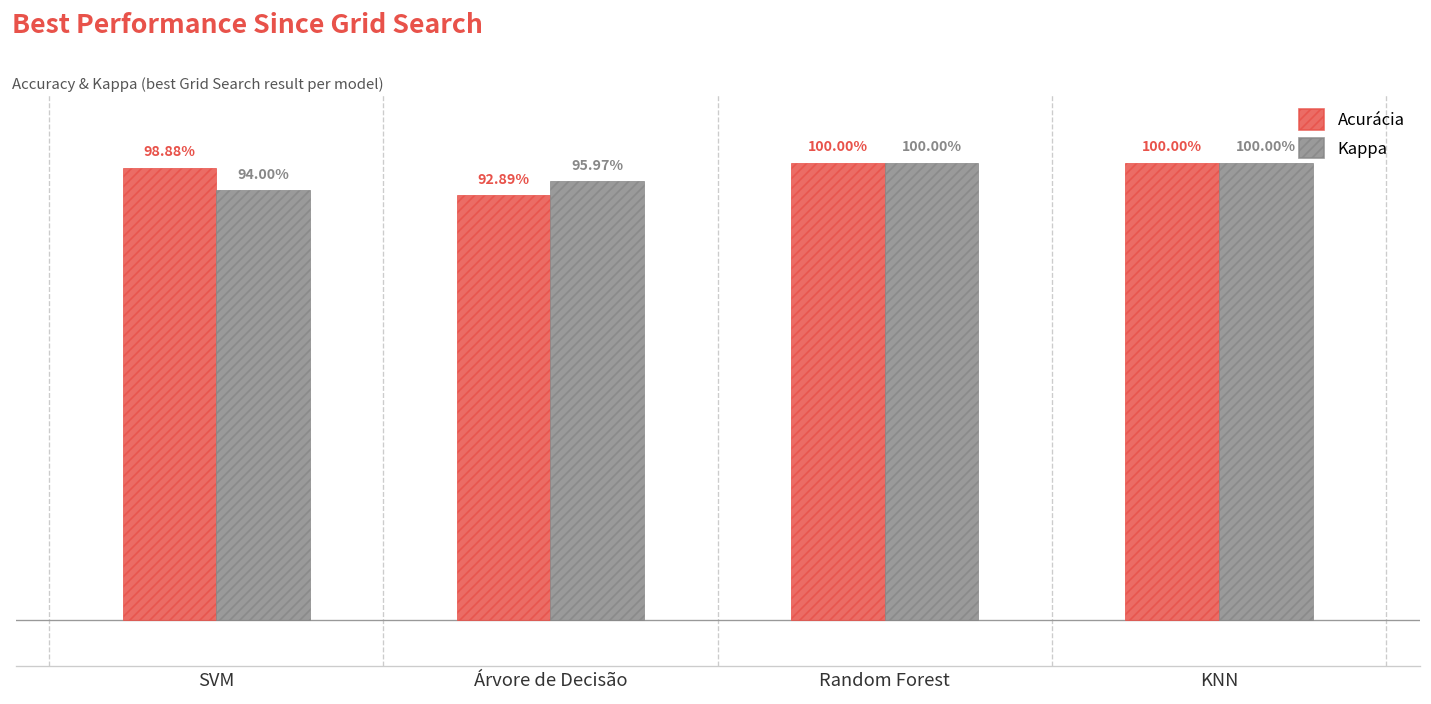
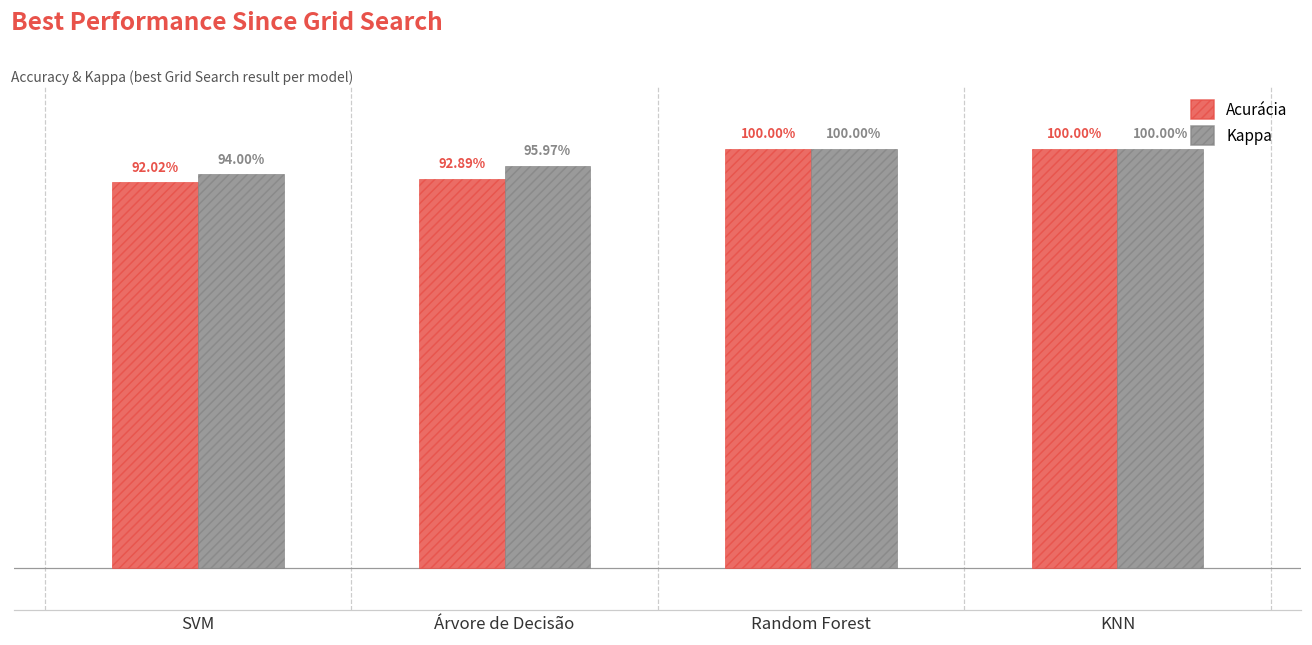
  {
    "Acurácia": {
-     "SVM": "98.88%",
+     "SVM": "92.02%",
      "Árvore de Decisão": "92.89%",
      "Random Forest": "100.00%",
      "KNN": "100.00%"
    },
    "Kappa": {
      "SVM": "94.00%",
      "Árvore de Decisão": "95.97%",
      "Random Forest": "100.00%",
      "KNN": "100.00%"
    }
  }
